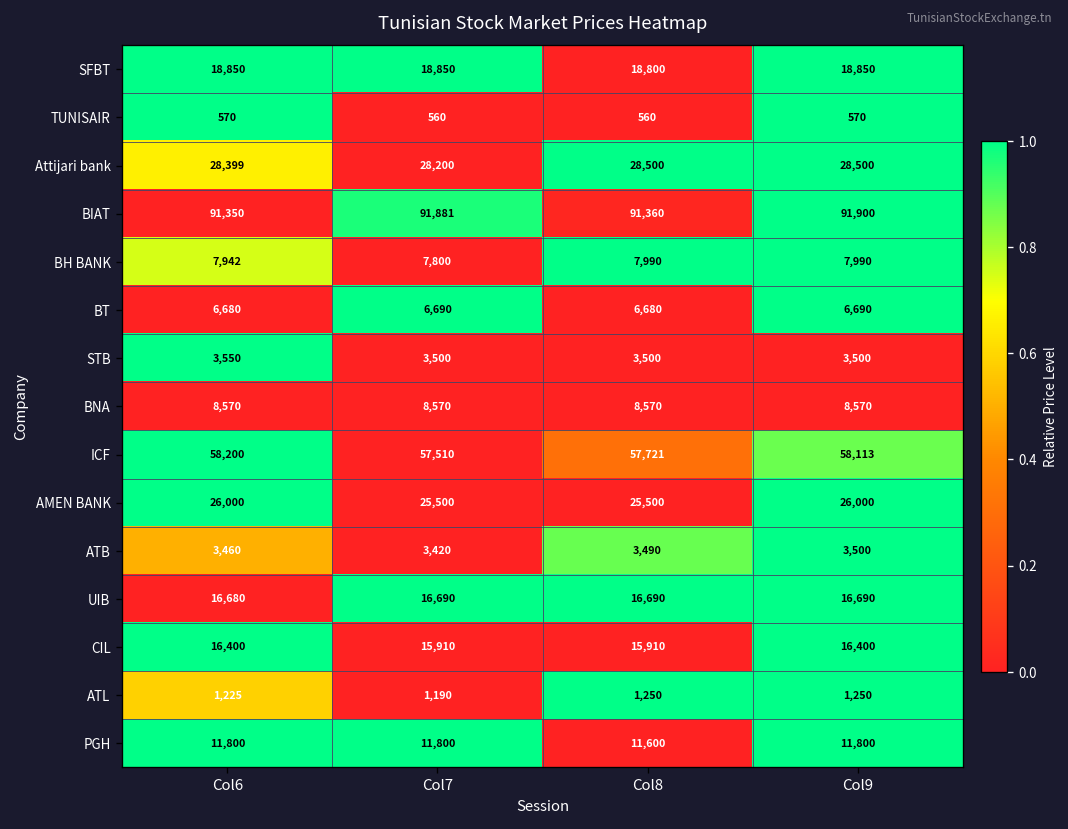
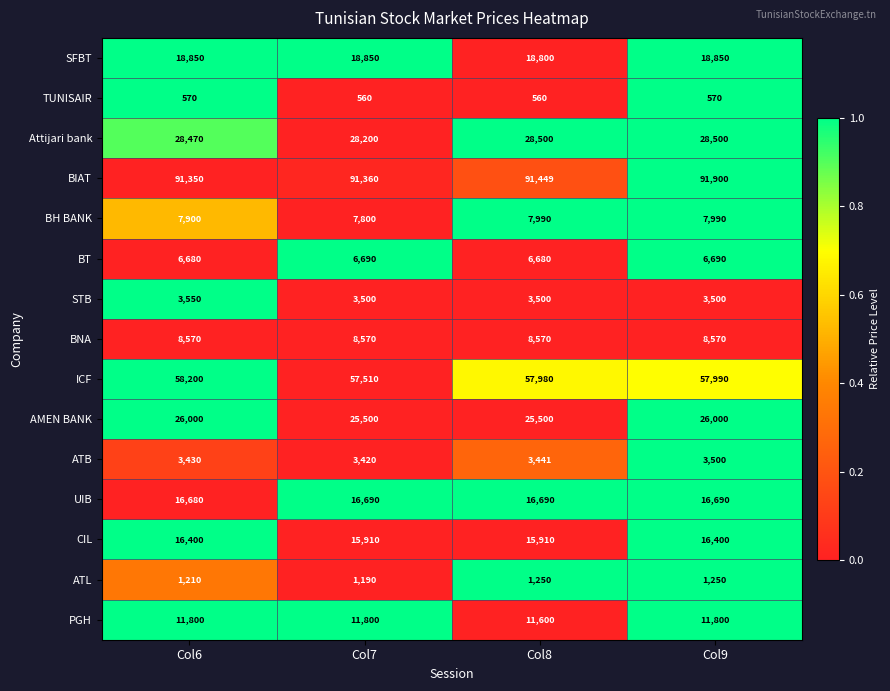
  {
    "SFBT": {
      "Col6": "18,850",
      "Col7": "18,850",
      "Col8": "18,800",
      "Col9": "18,850"
    },
    "TUNISAIR": {
      "Col6": "570",
      "Col7": "560",
      "Col8": "560",
      "Col9": "570"
    },
    "Attijari bank": {
-     "Col6": "28,399",
+     "Col6": "28,470",
      "Col7": "28,200",
      "Col8": "28,500",
      "Col9": "28,500"
    },
    "BIAT": {
      "Col6": "91,350",
-     "Col7": "91,881",
-     "Col8": "91,360",
+     "Col7": "91,360",
+     "Col8": "91,449",
      "Col9": "91,900"
    },
    "BH BANK": {
-     "Col6": "7,942",
+     "Col6": "7,900",
      "Col7": "7,800",
      "Col8": "7,990",
      "Col9": "7,990"
    },
    "BT": {
      "Col6": "6,680",
      "Col7": "6,690",
      "Col8": "6,680",
      "Col9": "6,690"
    },
    "STB": {
      "Col6": "3,550",
      "Col7": "3,500",
      "Col8": "3,500",
      "Col9": "3,500"
    },
    "BNA": {
      "Col6": "8,570",
      "Col7": "8,570",
      "Col8": "8,570",
      "Col9": "8,570"
    },
    "ICF": {
      "Col6": "58,200",
      "Col7": "57,510",
-     "Col8": "57,721",
-     "Col9": "58,113"
+     "Col8": "57,980",
+     "Col9": "57,990"
    },
    "AMEN BANK": {
      "Col6": "26,000",
      "Col7": "25,500",
      "Col8": "25,500",
      "Col9": "26,000"
    },
    "ATB": {
-     "Col6": "3,460",
+     "Col6": "3,430",
      "Col7": "3,420",
-     "Col8": "3,490",
+     "Col8": "3,441",
      "Col9": "3,500"
    },
    "UIB": {
      "Col6": "16,680",
      "Col7": "16,690",
      "Col8": "16,690",
      "Col9": "16,690"
    },
    "CIL": {
      "Col6": "16,400",
      "Col7": "15,910",
      "Col8": "15,910",
      "Col9": "16,400"
    },
    "ATL": {
-     "Col6": "1,225",
+     "Col6": "1,210",
      "Col7": "1,190",
      "Col8": "1,250",
      "Col9": "1,250"
    },
    "PGH": {
      "Col6": "11,800",
      "Col7": "11,800",
      "Col8": "11,600",
      "Col9": "11,800"
    }
  }
